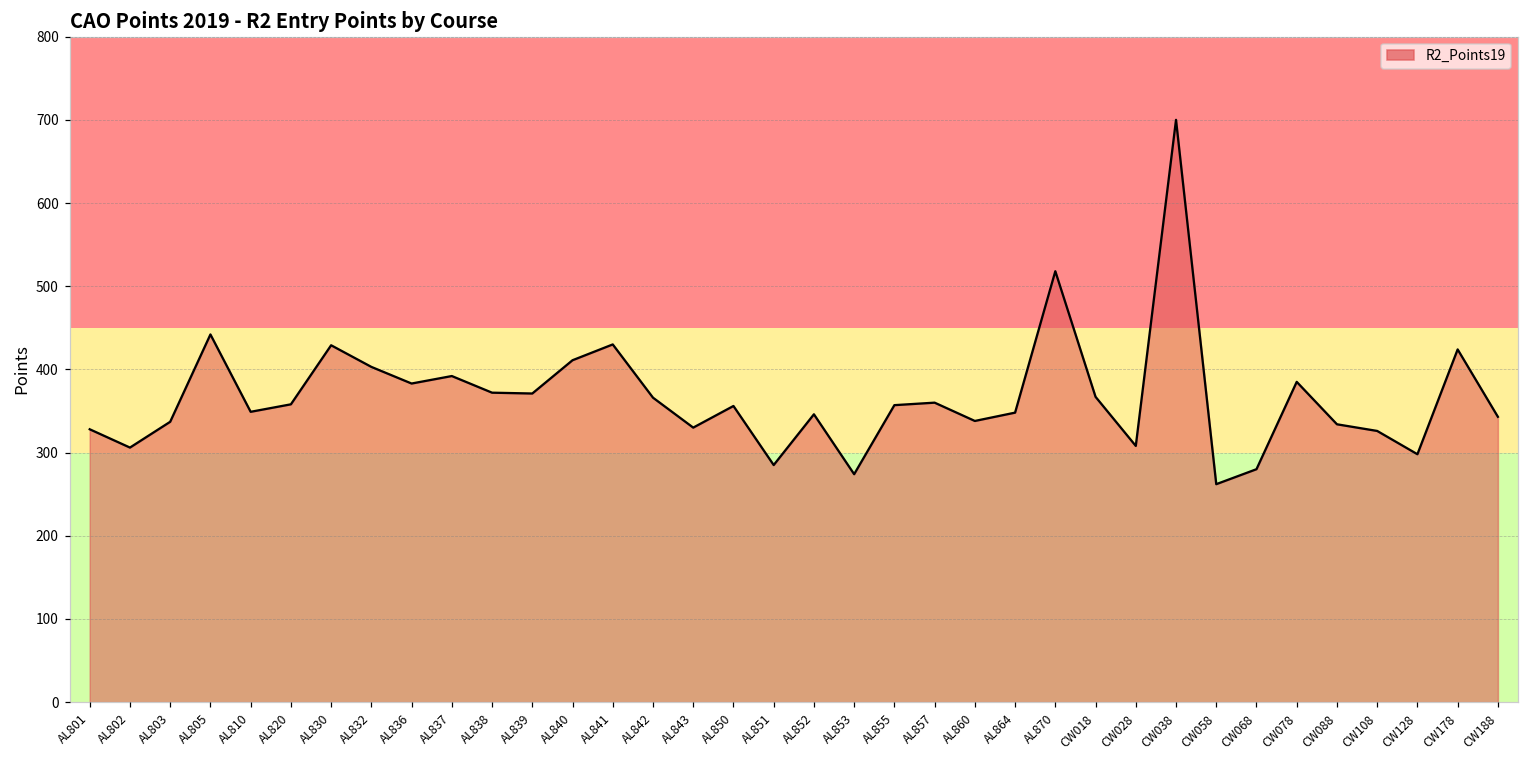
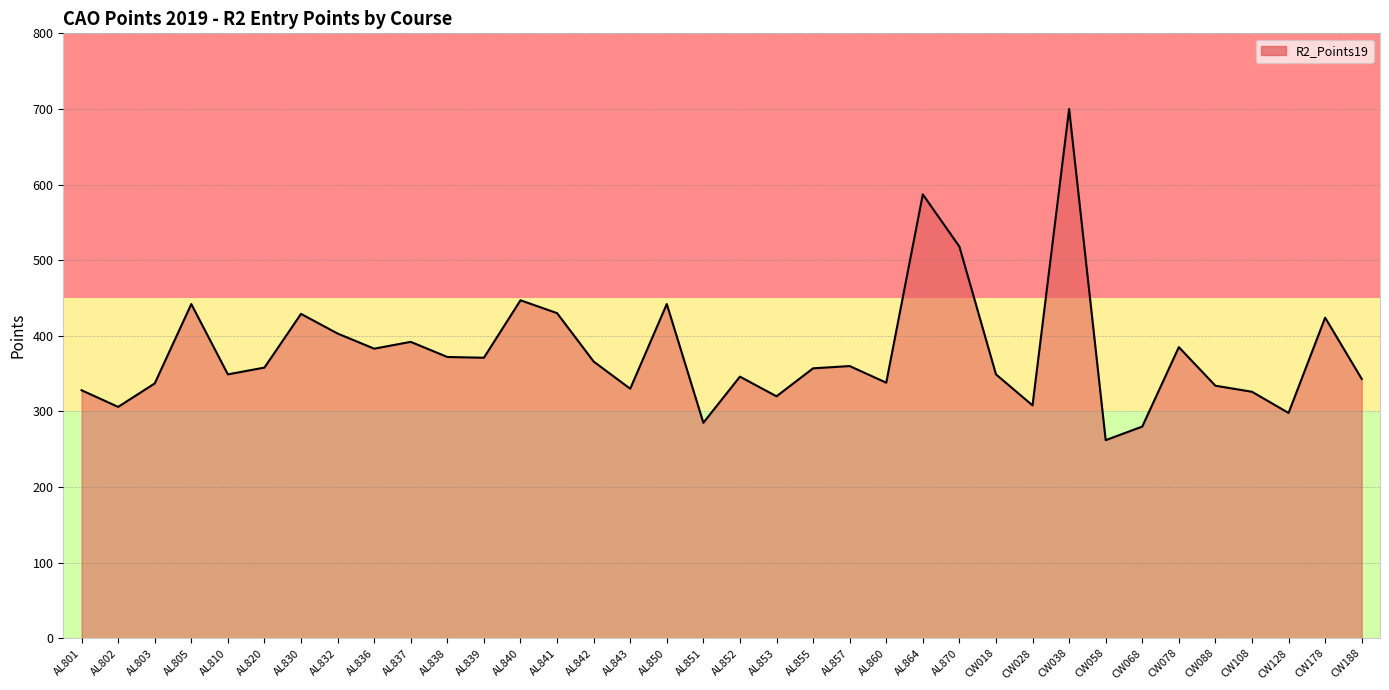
  {
    "AL801": 330,
    "AL802": 310,
    "AL803": 340,
    "AL805": 440,
    "AL810": 350,
    "AL820": 360,
    "AL830": 430,
    "AL832": 400,
    "AL836": 380,
    "AL837": 390,
    "AL838": 370,
    "AL839": 370,
-   "AL840": 410,
+   "AL840": 450,
    "AL841": 430,
    "AL842": 370,
    "AL843": 330,
-   "AL850": 360,
+   "AL850": 440,
    "AL851": 290,
    "AL852": 350,
-   "AL853": 270,
+   "AL853": 320,
    "AL855": 360,
    "AL857": 360,
    "AL860": 340,
-   "AL864": 350,
+   "AL864": 590,
    "AL870": 520,
-   "CW018": 370,
+   "CW018": 350,
    "CW028": 310,
    "CW038": 700,
    "CW058": 260,
    "CW068": 280,
    "CW078": 390,
    "CW088": 330,
    "CW108": 330,
    "CW128": 300,
    "CW178": 420,
    "CW188": 340
  }
